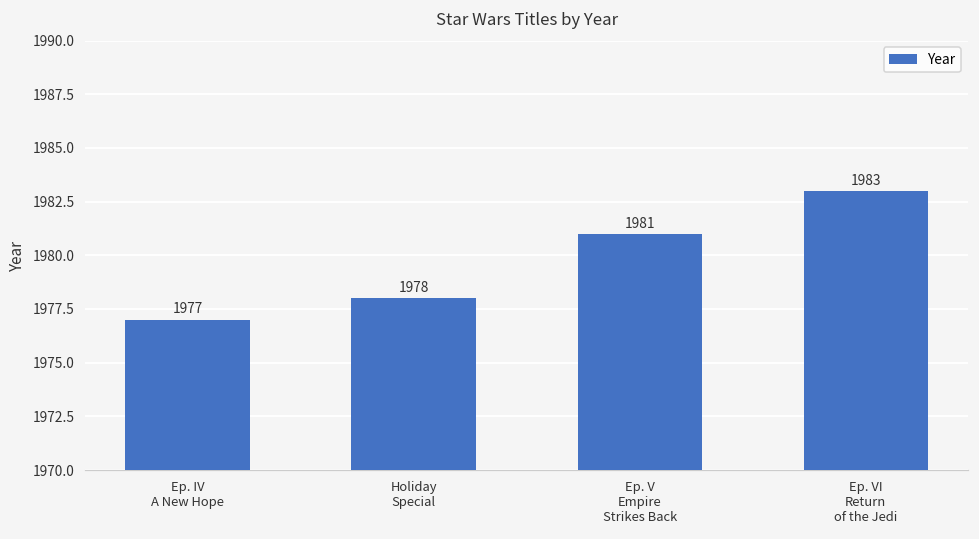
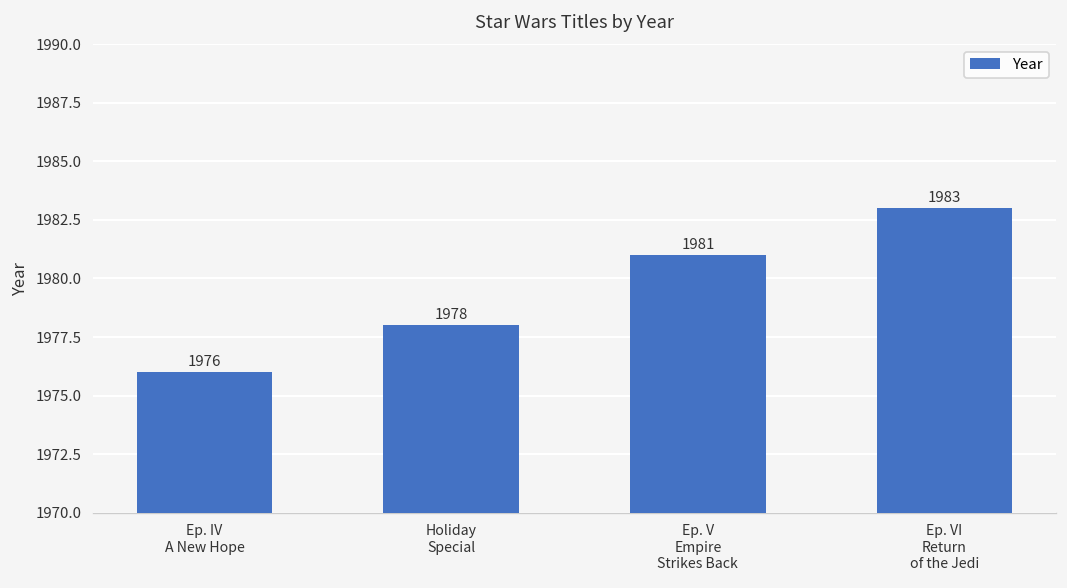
  {
-   "Ep. IV A New Hope": 1977,
+   "Ep. IV A New Hope": 1976,
    "Holiday Special": 1978,
    "Ep. V Empire Strikes Back": 1981,
    "Ep. VI Return of the Jedi": 1983
  }
